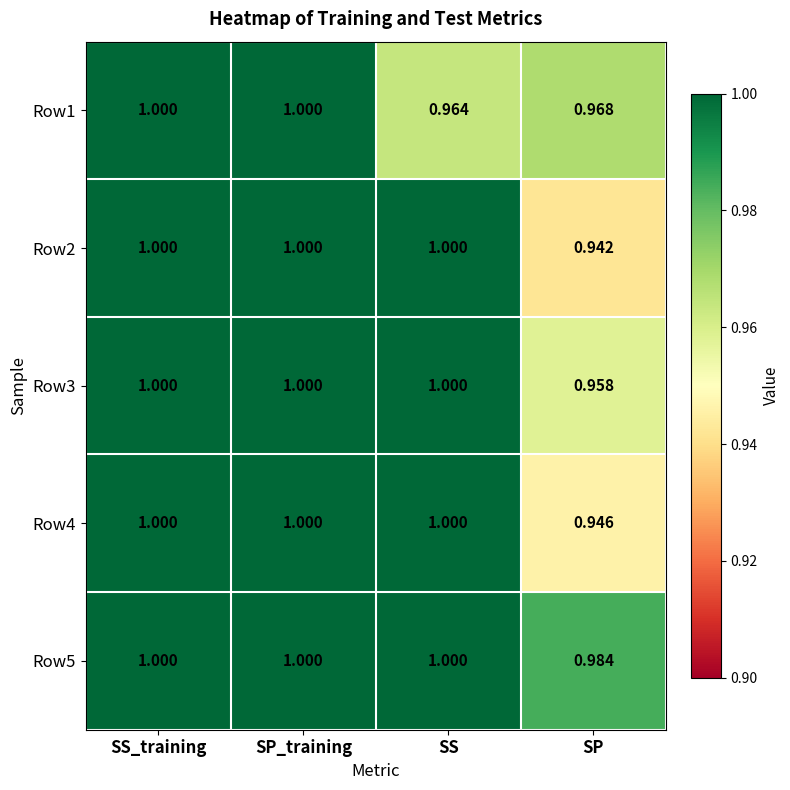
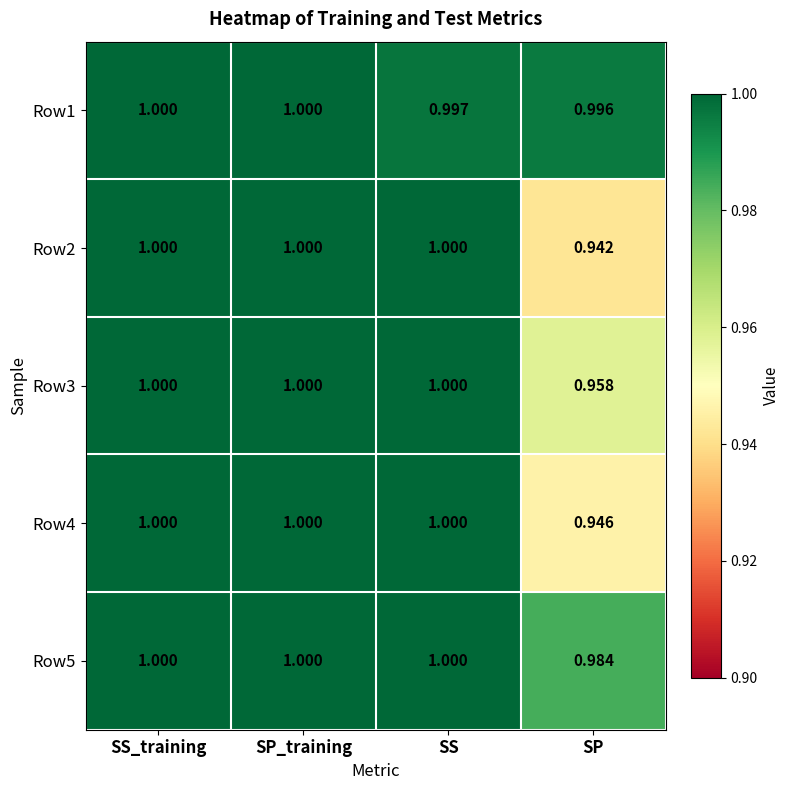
  {
    "Row1": {
      "SS_training": 1.000,
      "SP_training": 1.000,
-     "SS": 0.964,
-     "SP": 0.968
+     "SS": 0.997,
+     "SP": 0.996
    },
    "Row2": {
      "SS_training": 1.000,
      "SP_training": 1.000,
      "SS": 1.000,
      "SP": 0.942
    },
    "Row3": {
      "SS_training": 1.000,
      "SP_training": 1.000,
      "SS": 1.000,
      "SP": 0.958
    },
    "Row4": {
      "SS_training": 1.000,
      "SP_training": 1.000,
      "SS": 1.000,
      "SP": 0.946
    },
    "Row5": {
      "SS_training": 1.000,
      "SP_training": 1.000,
      "SS": 1.000,
      "SP": 0.984
    }
  }
